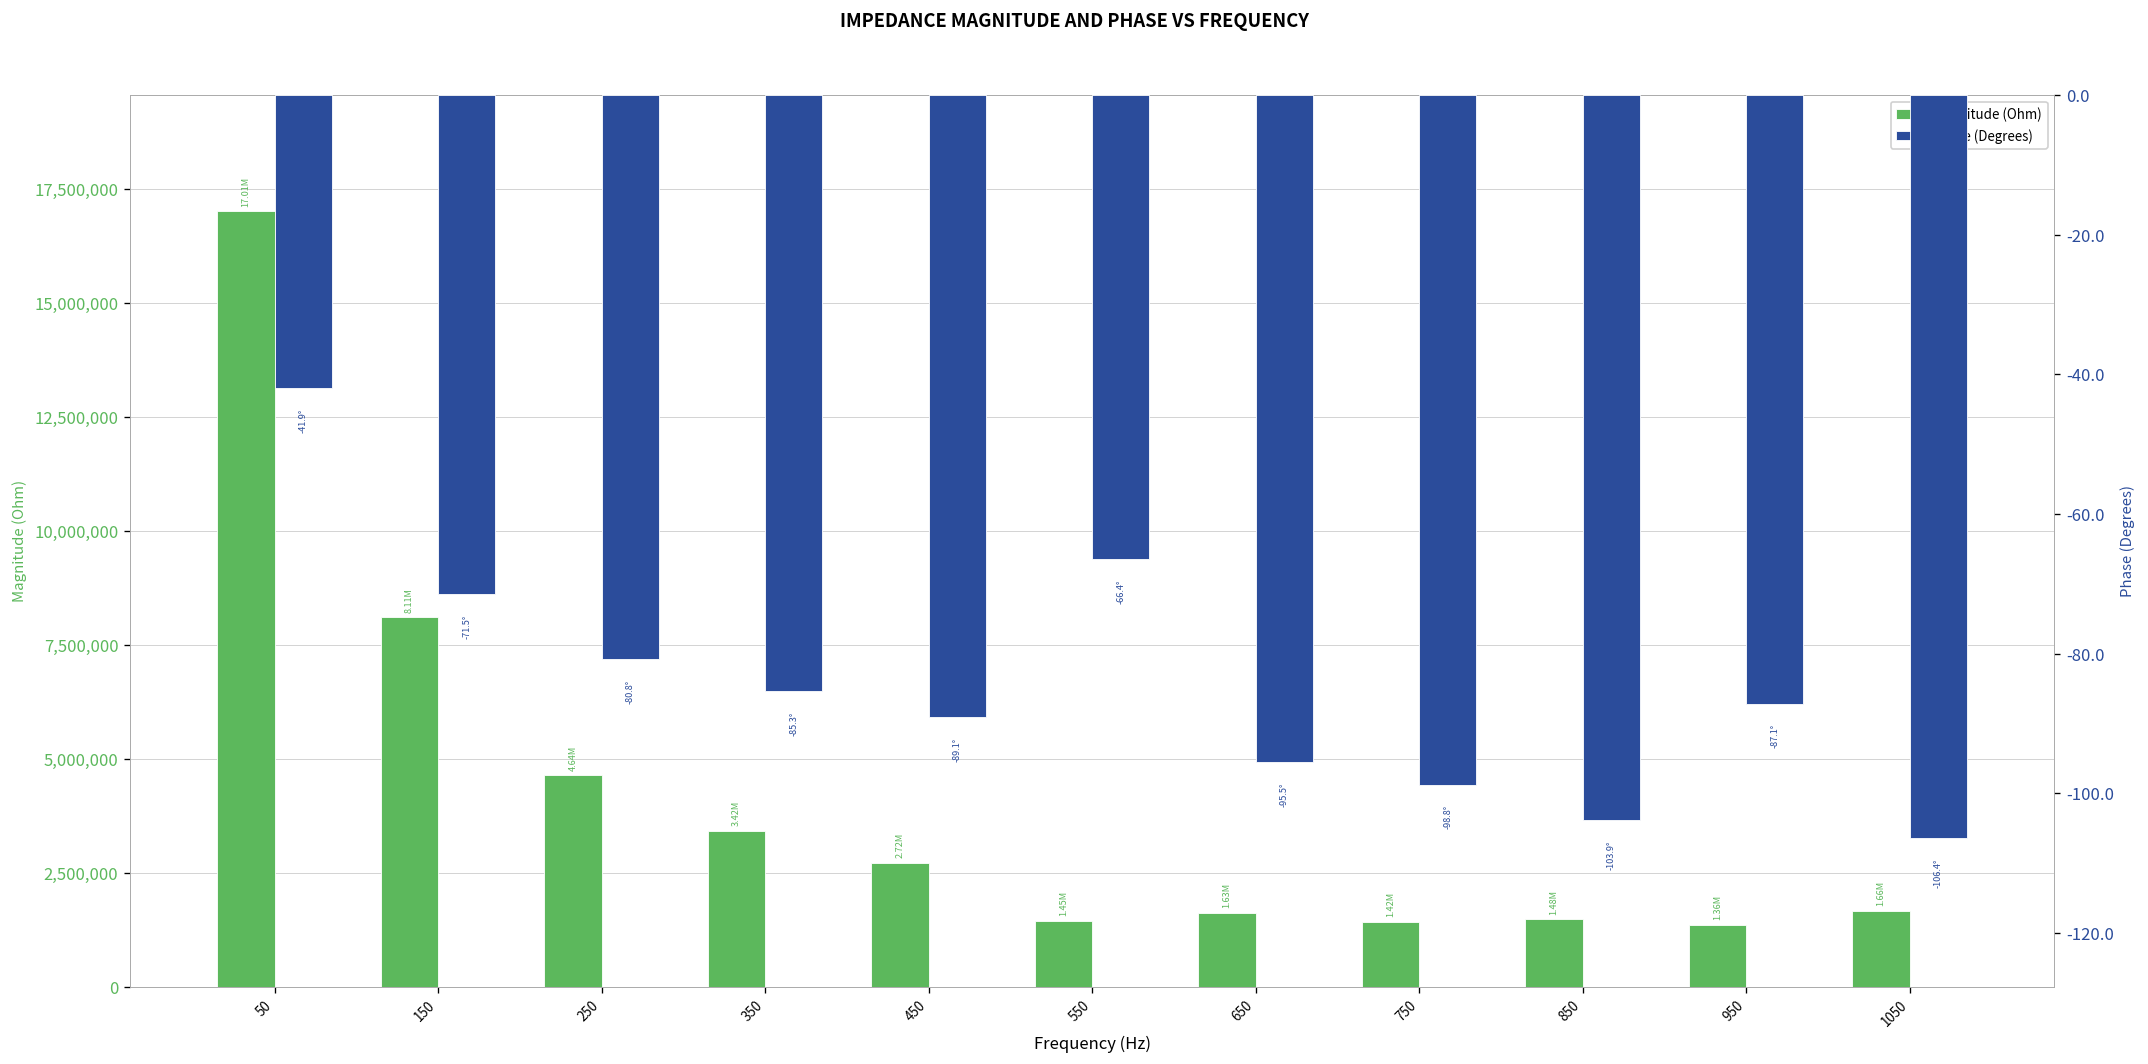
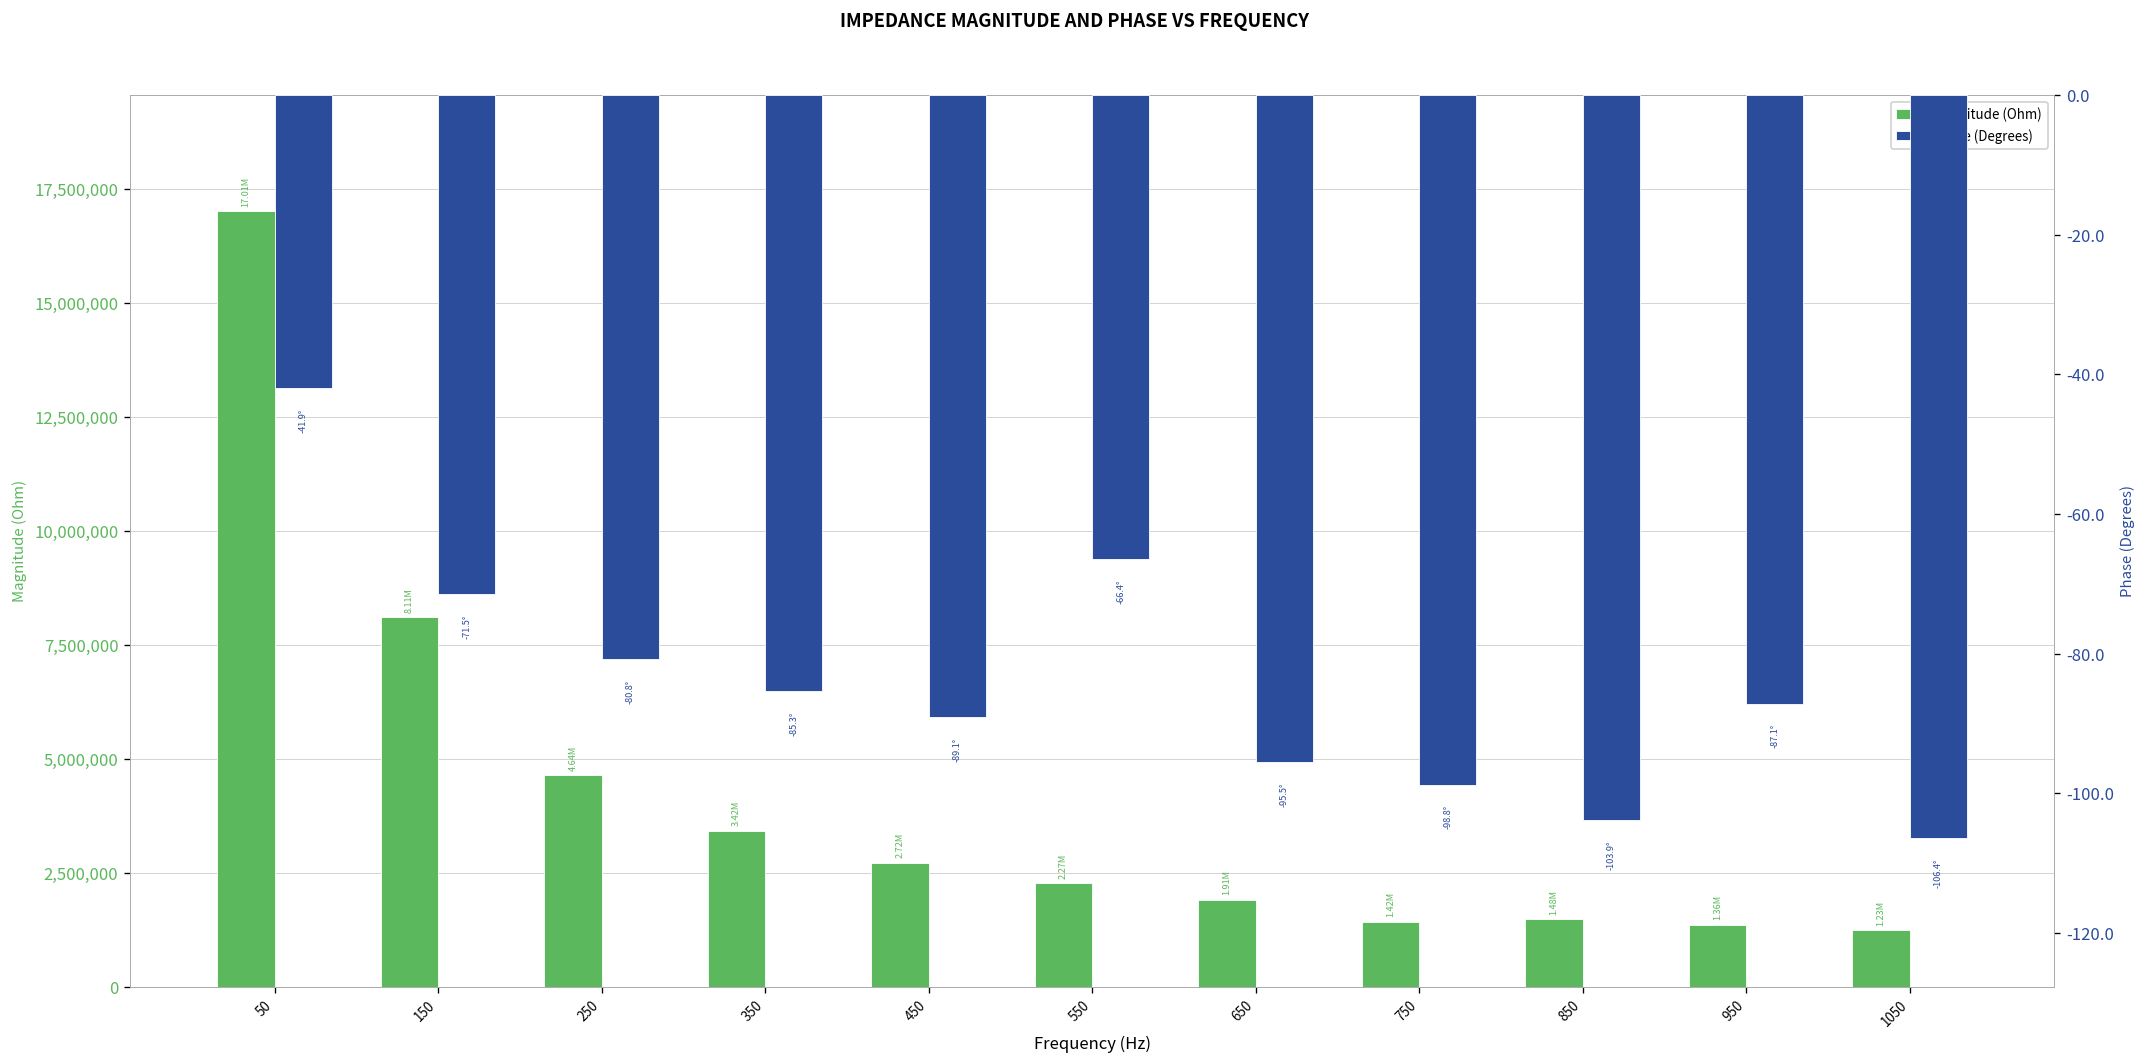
  {
    "Magnitude (Ohm)": {
      "50": "17.01M",
      "150": "8.11M",
      "250": "4.64M",
      "350": "3.42M",
      "450": "2.72M",
-     "550": "1.45M",
-     "650": "1.63M",
+     "550": "2.27M",
+     "650": "1.91M",
      "750": "1.42M",
      "850": "1.48M",
      "950": "1.36M",
-     "1050": "1.66M"
+     "1050": "1.23M"
    },
    "Phase (Degrees)": {
      "50": "-41.9°",
      "150": "-71.5°",
      "250": "-80.8°",
      "350": "-85.3°",
      "450": "-89.1°",
      "550": "-66.4°",
      "650": "-95.5°",
      "750": "-98.8°",
      "850": "-103.9°",
      "950": "-87.1°",
      "1050": "-106.4°"
    }
  }
